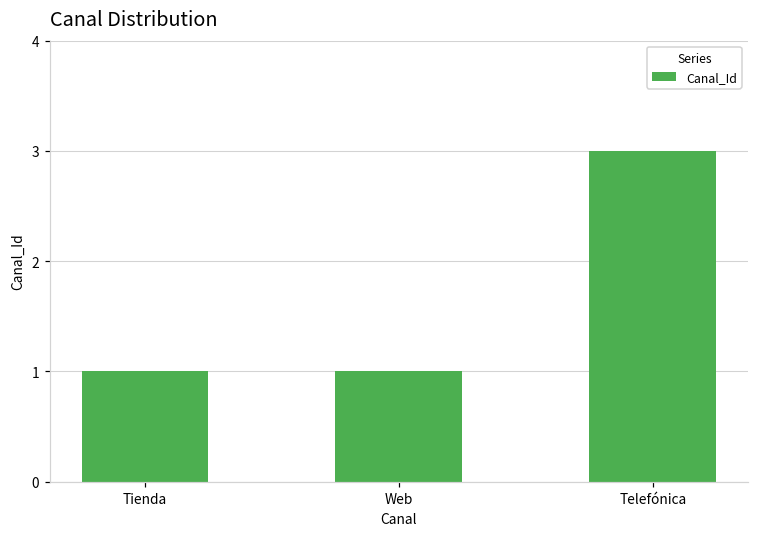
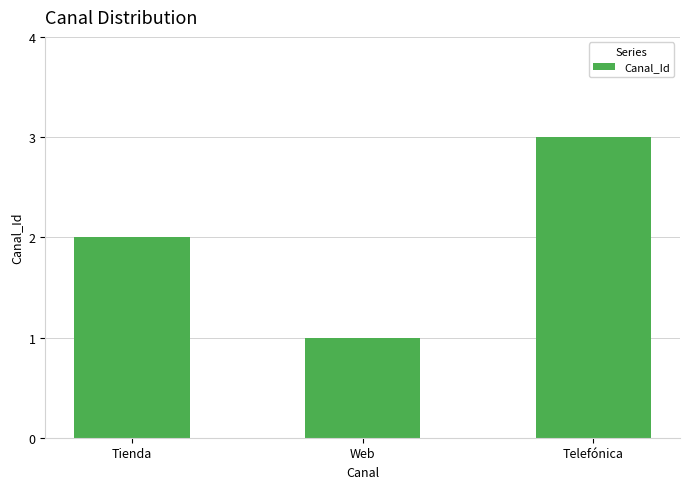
  {
-   "Tienda": 1,
+   "Tienda": 2,
    "Web": 1,
    "Telefónica": 3
  }
